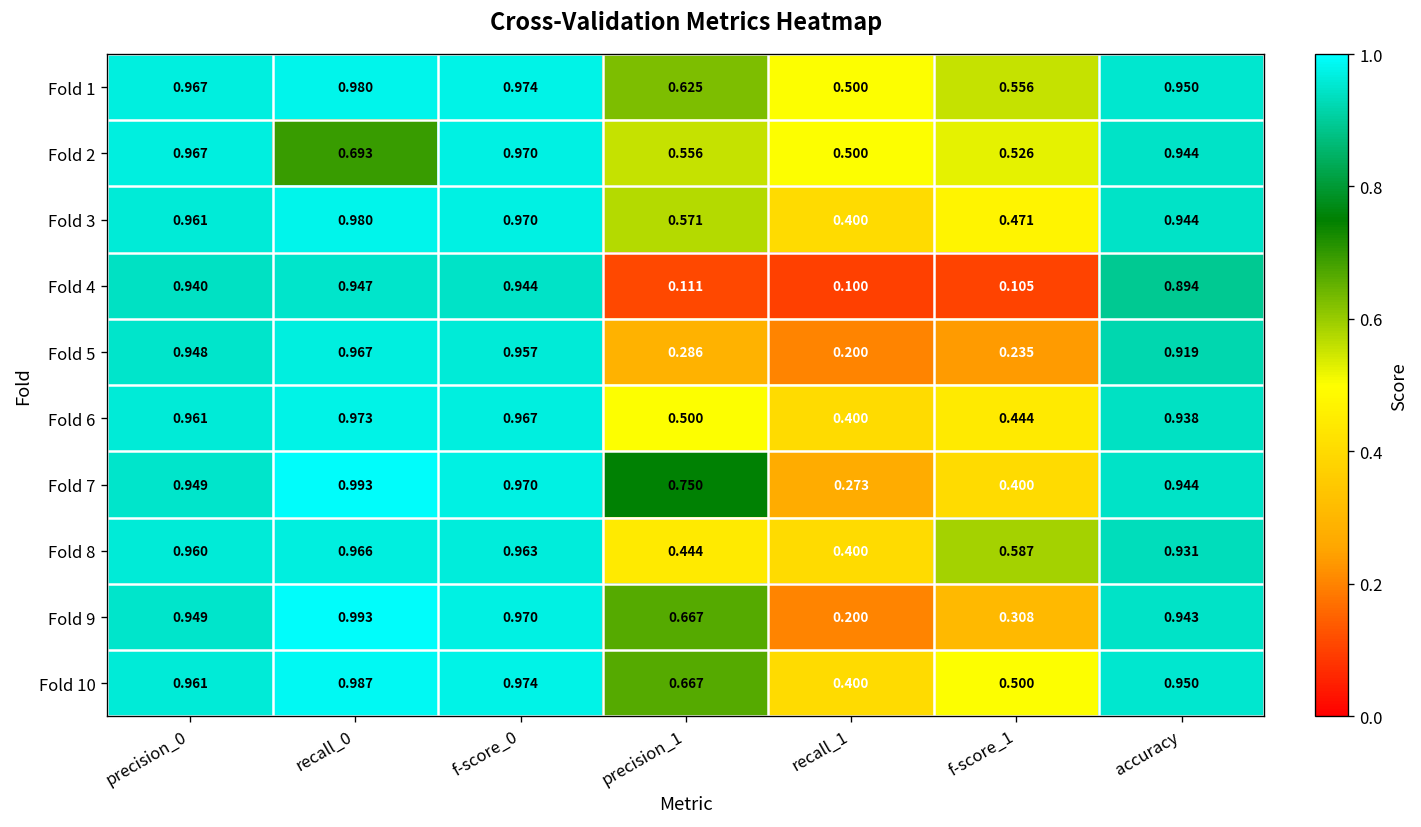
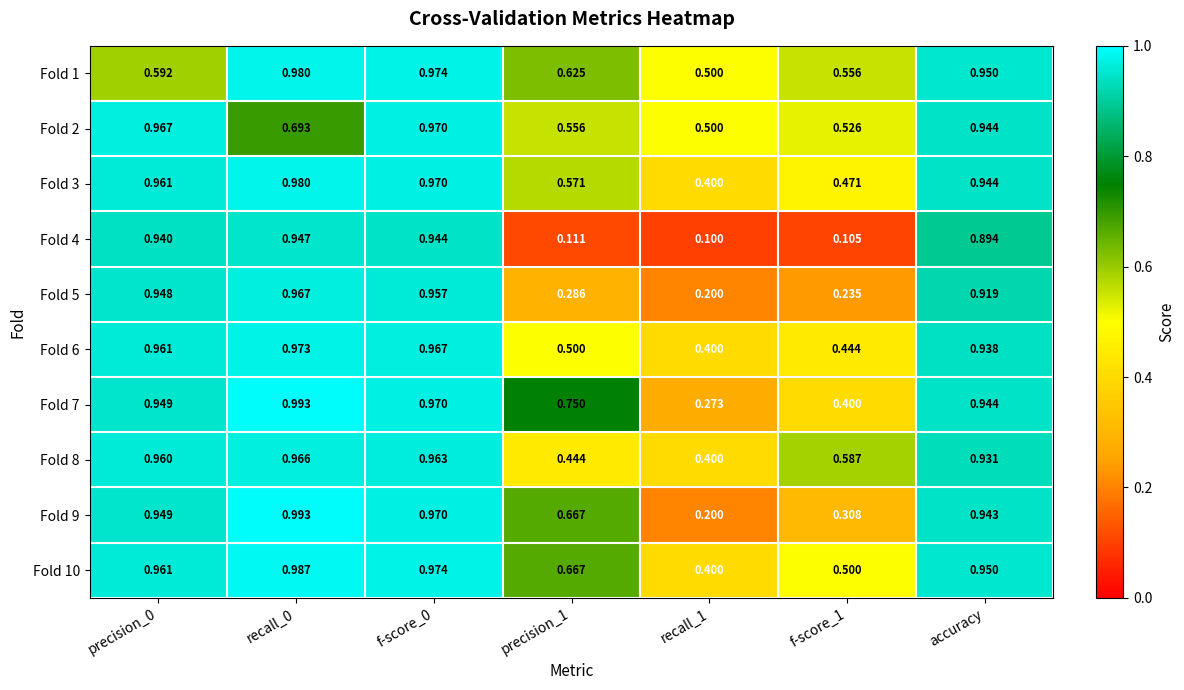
  {
    "Fold 1": {
-     "precision_0": 0.967,
+     "precision_0": 0.592,
      "recall_0": 0.980,
      "f-score_0": 0.974,
      "precision_1": 0.625,
      "recall_1": 0.500,
      "f-score_1": 0.556,
      "accuracy": 0.950
    },
    "Fold 2": {
      "precision_0": 0.967,
      "recall_0": 0.693,
      "f-score_0": 0.970,
      "precision_1": 0.556,
      "recall_1": 0.500,
      "f-score_1": 0.526,
      "accuracy": 0.944
    },
    "Fold 3": {
      "precision_0": 0.961,
      "recall_0": 0.980,
      "f-score_0": 0.970,
      "precision_1": 0.571,
      "recall_1": 0.400,
      "f-score_1": 0.471,
      "accuracy": 0.944
    },
    "Fold 4": {
      "precision_0": 0.940,
      "recall_0": 0.947,
      "f-score_0": 0.944,
      "precision_1": 0.111,
      "recall_1": 0.100,
      "f-score_1": 0.105,
      "accuracy": 0.894
    },
    "Fold 5": {
      "precision_0": 0.948,
      "recall_0": 0.967,
      "f-score_0": 0.957,
      "precision_1": 0.286,
      "recall_1": 0.200,
      "f-score_1": 0.235,
      "accuracy": 0.919
    },
    "Fold 6": {
      "precision_0": 0.961,
      "recall_0": 0.973,
      "f-score_0": 0.967,
      "precision_1": 0.500,
      "recall_1": 0.400,
      "f-score_1": 0.444,
      "accuracy": 0.938
    },
    "Fold 7": {
      "precision_0": 0.949,
      "recall_0": 0.993,
      "f-score_0": 0.970,
      "precision_1": 0.750,
      "recall_1": 0.273,
      "f-score_1": 0.400,
      "accuracy": 0.944
    },
    "Fold 8": {
      "precision_0": 0.960,
      "recall_0": 0.966,
      "f-score_0": 0.963,
      "precision_1": 0.444,
      "recall_1": 0.400,
      "f-score_1": 0.587,
      "accuracy": 0.931
    },
    "Fold 9": {
      "precision_0": 0.949,
      "recall_0": 0.993,
      "f-score_0": 0.970,
      "precision_1": 0.667,
      "recall_1": 0.200,
      "f-score_1": 0.308,
      "accuracy": 0.943
    },
    "Fold 10": {
      "precision_0": 0.961,
      "recall_0": 0.987,
      "f-score_0": 0.974,
      "precision_1": 0.667,
      "recall_1": 0.400,
      "f-score_1": 0.500,
      "accuracy": 0.950
    }
  }
